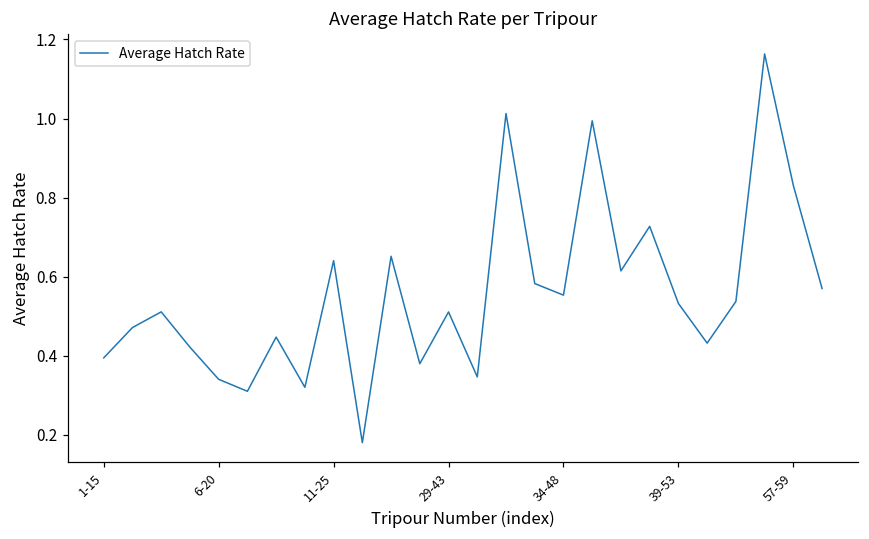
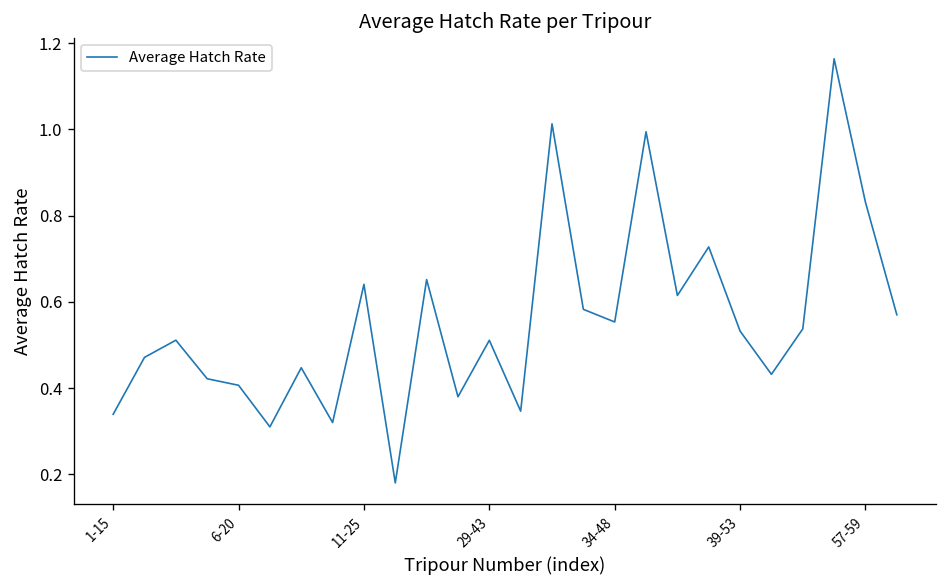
  {
-   "1-15": 0.39,
-   "6-20": 0.34,
+   "1-15": 0.34,
+   "6-20": 0.41,
    "11-25": 0.64,
    "29-43": 0.51,
    "34-48": 0.55,
    "39-53": 0.53,
    "57-59": 0.83
  }
